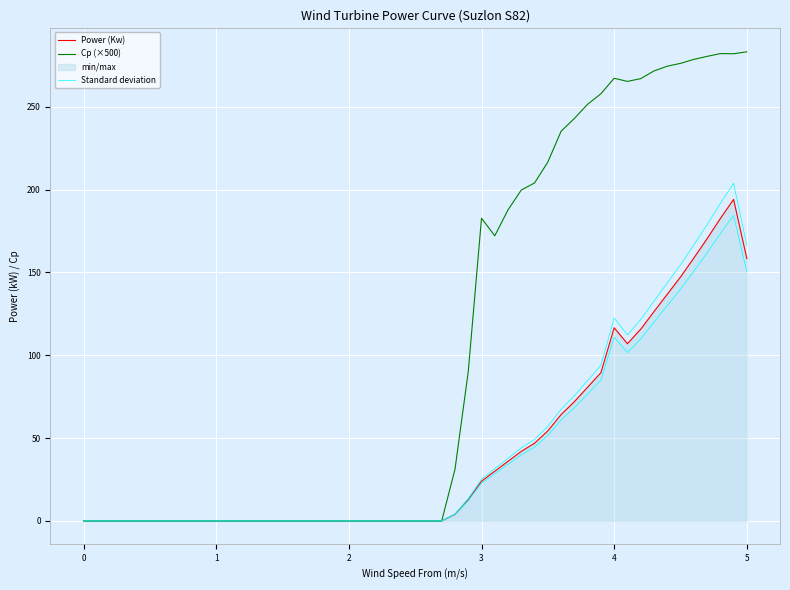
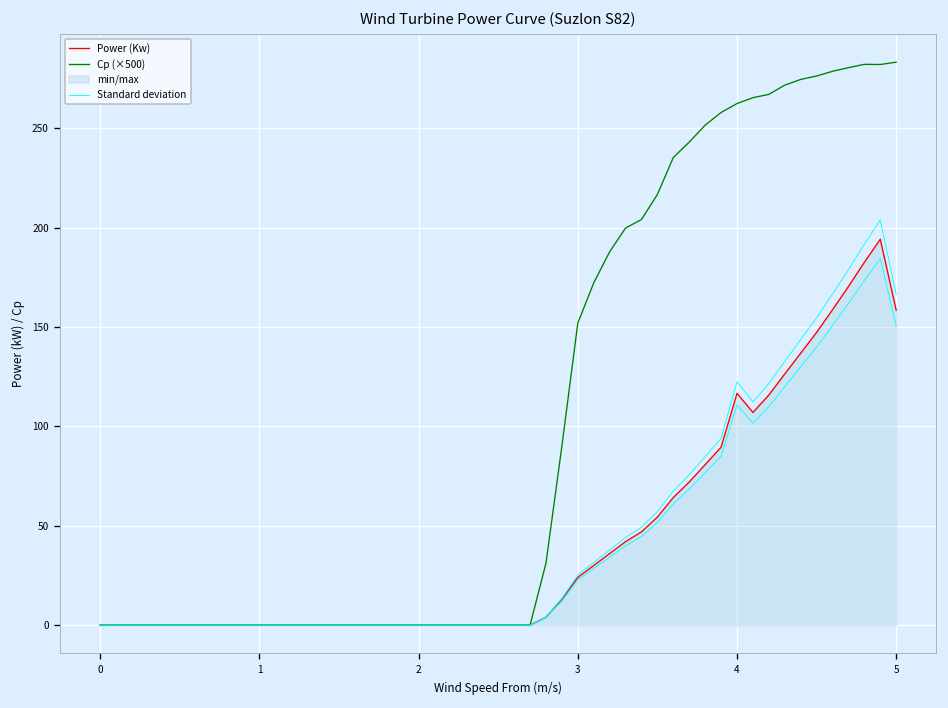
  {
    "min/max": {
      "4": 117,
      "5": 158
    },
    "Cp (×500)": {
-     "3": 183,
-     "4": 267,
+     "3": 152,
+     "4": 262,
      "5": 283
    }
  }
